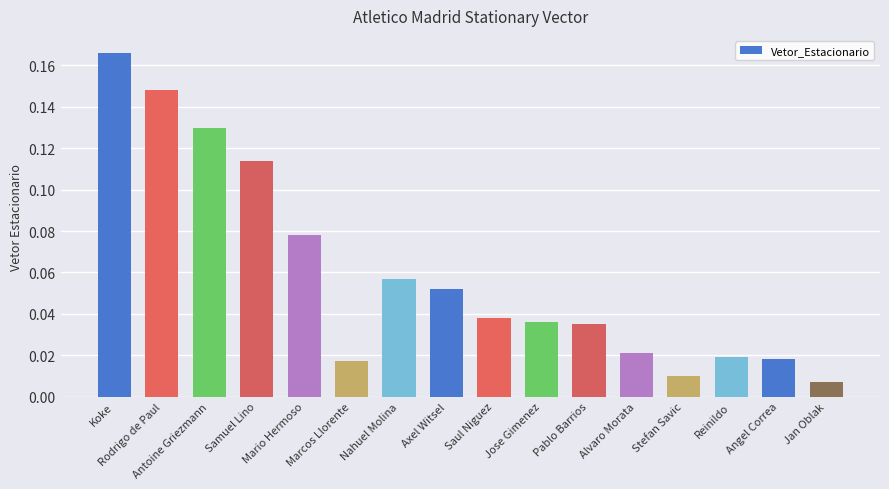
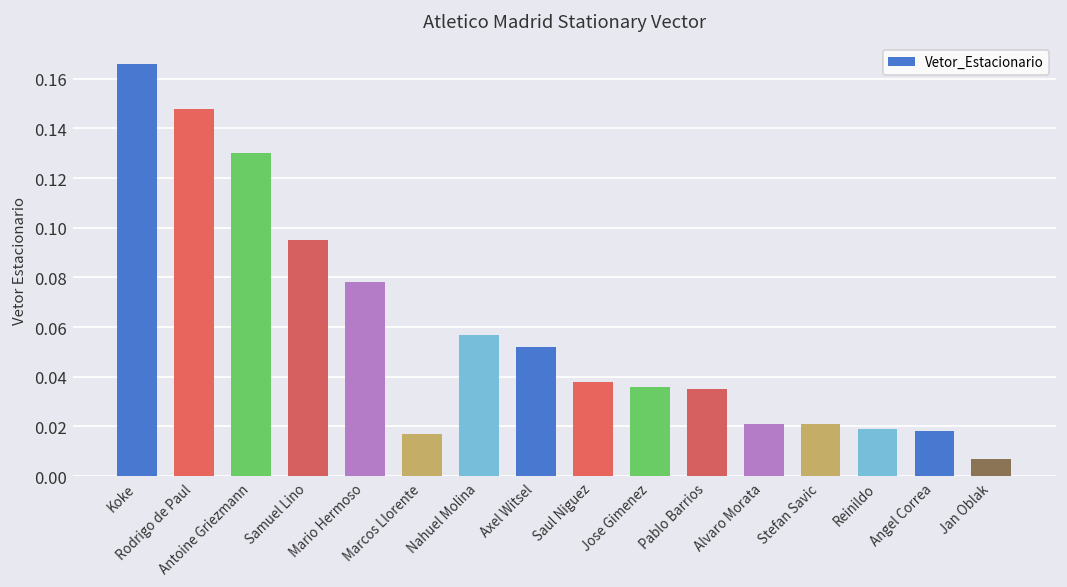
  {
    "Koke": 0.166,
    "Rodrigo de Paul": 0.148,
    "Antoine Griezmann": 0.130,
-   "Samuel Lino": 0.114,
+   "Samuel Lino": 0.095,
    "Mario Hermoso": 0.078,
    "Marcos Llorente": 0.017,
    "Nahuel Molina": 0.057,
    "Axel Witsel": 0.052,
    "Saul Niguez": 0.038,
    "Jose Gimenez": 0.036,
    "Pablo Barrios": 0.035,
    "Alvaro Morata": 0.021,
-   "Stefan Savic": 0.010,
+   "Stefan Savic": 0.021,
    "Reinildo": 0.019,
    "Angel Correa": 0.018,
    "Jan Oblak": 0.007
  }
